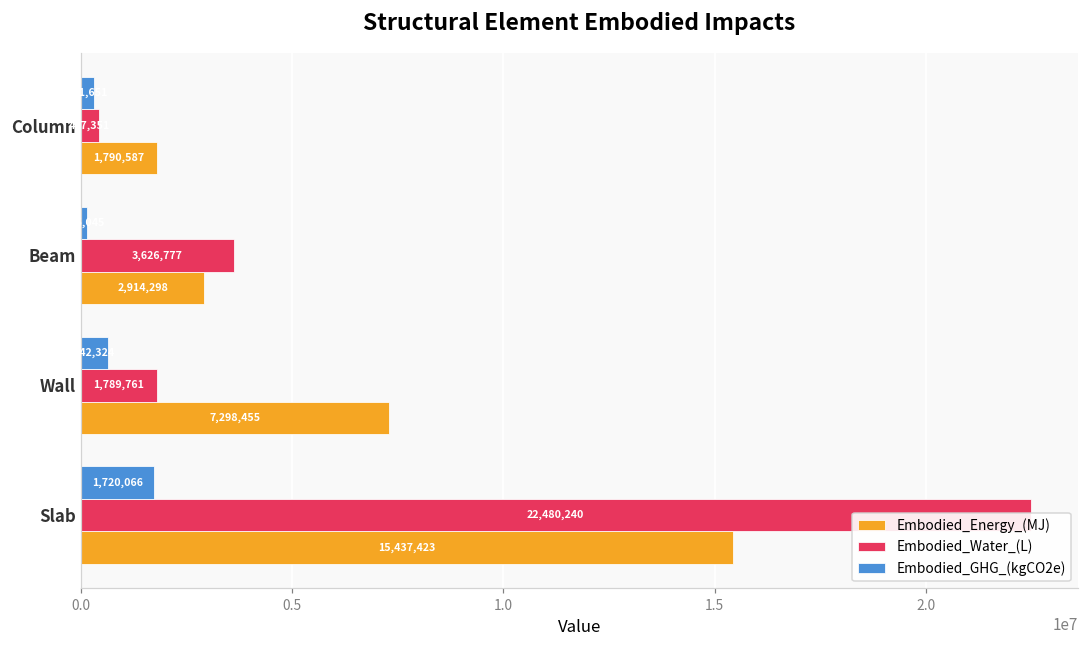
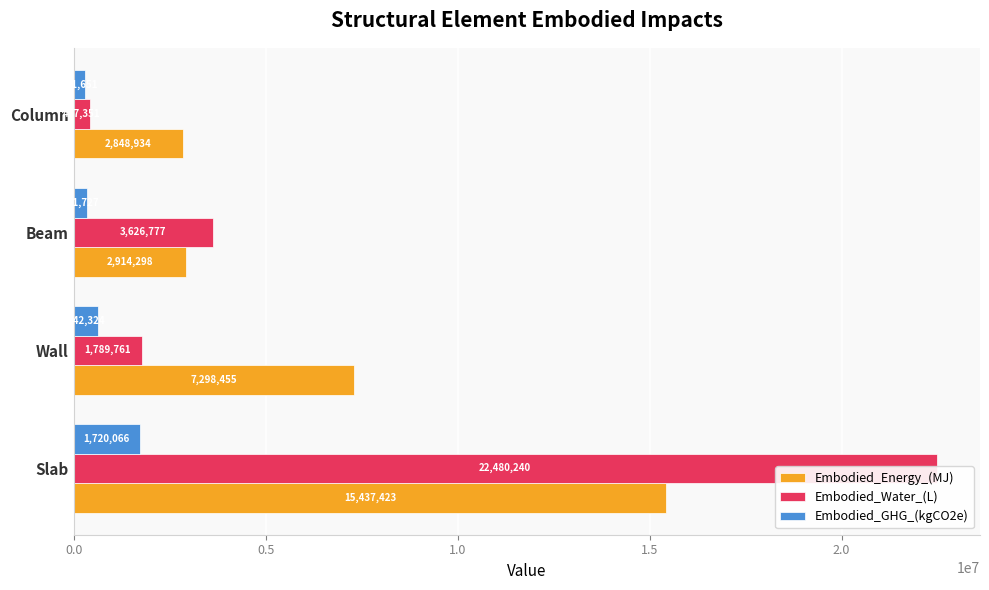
  {
    "Embodied_Energy_(MJ)": {
-     "Column": "1,790,587",
+     "Column": "2,848,934",
      "Beam": "2,914,298",
      "Wall": "7,298,455",
      "Slab": "15,437,423"
    },
    "Embodied_Water_(L)": {
      "Beam": "3,626,777",
      "Wall": "1,789,761"
    },
    "Embodied_GHG_(kgCO2e)": {
      "Column": "300000",
-     "Beam": "100000"
+     "Beam": "400000"
    }
  }
